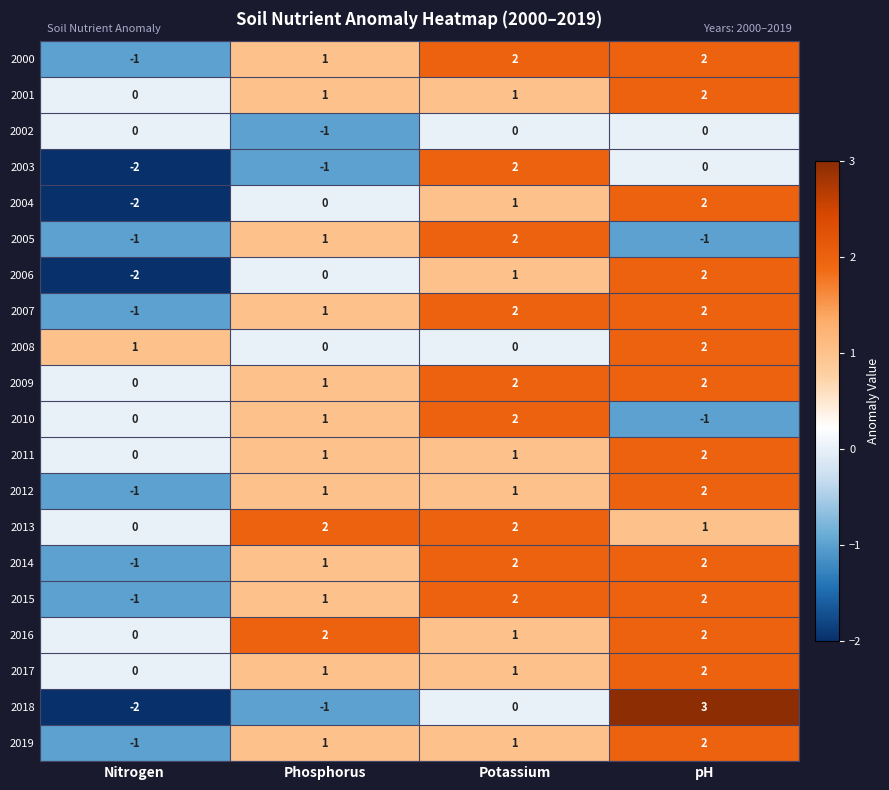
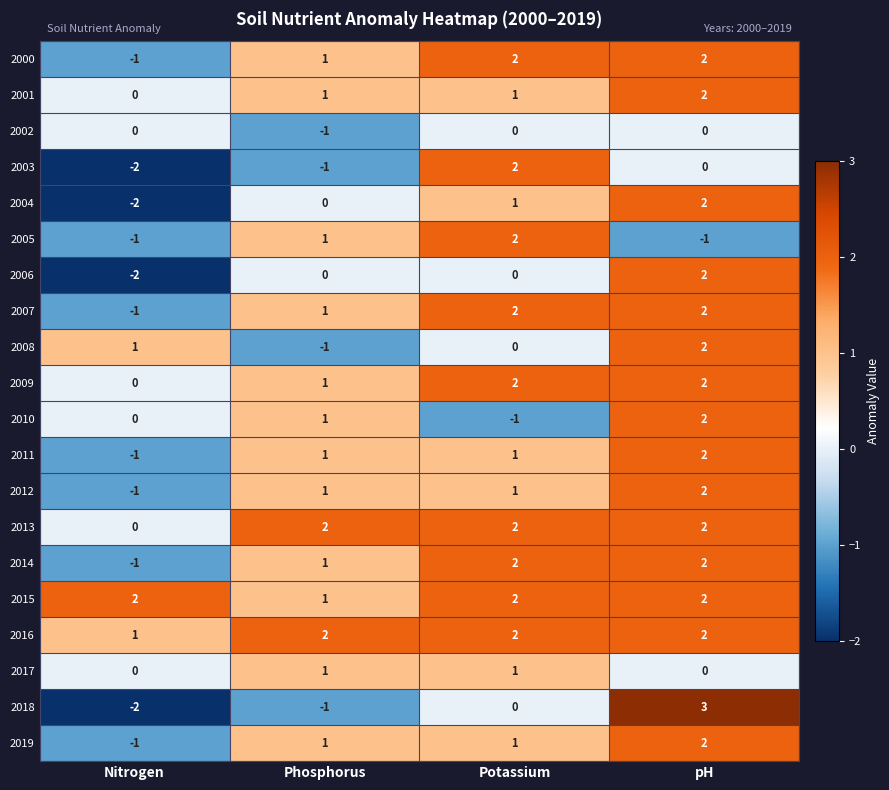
  {
    "2000": {
      "Nitrogen": -1,
      "Phosphorus": 1,
      "Potassium": 2,
      "pH": 2
    },
    "2001": {
      "Nitrogen": 0,
      "Phosphorus": 1,
      "Potassium": 1,
      "pH": 2
    },
    "2002": {
      "Nitrogen": 0,
      "Phosphorus": -1,
      "Potassium": 0,
      "pH": 0
    },
    "2003": {
      "Nitrogen": -2,
      "Phosphorus": -1,
      "Potassium": 2,
      "pH": 0
    },
    "2004": {
      "Nitrogen": -2,
      "Phosphorus": 0,
      "Potassium": 1,
      "pH": 2
    },
    "2005": {
      "Nitrogen": -1,
      "Phosphorus": 1,
      "Potassium": 2,
      "pH": -1
    },
    "2006": {
      "Nitrogen": -2,
      "Phosphorus": 0,
-     "Potassium": 1,
+     "Potassium": 0,
      "pH": 2
    },
    "2007": {
      "Nitrogen": -1,
      "Phosphorus": 1,
      "Potassium": 2,
      "pH": 2
    },
    "2008": {
      "Nitrogen": 1,
-     "Phosphorus": 0,
+     "Phosphorus": -1,
      "Potassium": 0,
      "pH": 2
    },
    "2009": {
      "Nitrogen": 0,
      "Phosphorus": 1,
      "Potassium": 2,
      "pH": 2
    },
    "2010": {
      "Nitrogen": 0,
      "Phosphorus": 1,
-     "Potassium": 2,
-     "pH": -1
+     "Potassium": -1,
+     "pH": 2
    },
    "2011": {
-     "Nitrogen": 0,
+     "Nitrogen": -1,
      "Phosphorus": 1,
      "Potassium": 1,
      "pH": 2
    },
    "2012": {
      "Nitrogen": -1,
      "Phosphorus": 1,
      "Potassium": 1,
      "pH": 2
    },
    "2013": {
      "Nitrogen": 0,
      "Phosphorus": 2,
      "Potassium": 2,
-     "pH": 1
+     "pH": 2
    },
    "2014": {
      "Nitrogen": -1,
      "Phosphorus": 1,
      "Potassium": 2,
      "pH": 2
    },
    "2015": {
-     "Nitrogen": -1,
+     "Nitrogen": 2,
      "Phosphorus": 1,
      "Potassium": 2,
      "pH": 2
    },
    "2016": {
-     "Nitrogen": 0,
+     "Nitrogen": 1,
      "Phosphorus": 2,
-     "Potassium": 1,
+     "Potassium": 2,
      "pH": 2
    },
    "2017": {
      "Nitrogen": 0,
      "Phosphorus": 1,
      "Potassium": 1,
-     "pH": 2
+     "pH": 0
    },
    "2018": {
      "Nitrogen": -2,
      "Phosphorus": -1,
      "Potassium": 0,
      "pH": 3
    },
    "2019": {
      "Nitrogen": -1,
      "Phosphorus": 1,
      "Potassium": 1,
      "pH": 2
    }
  }
